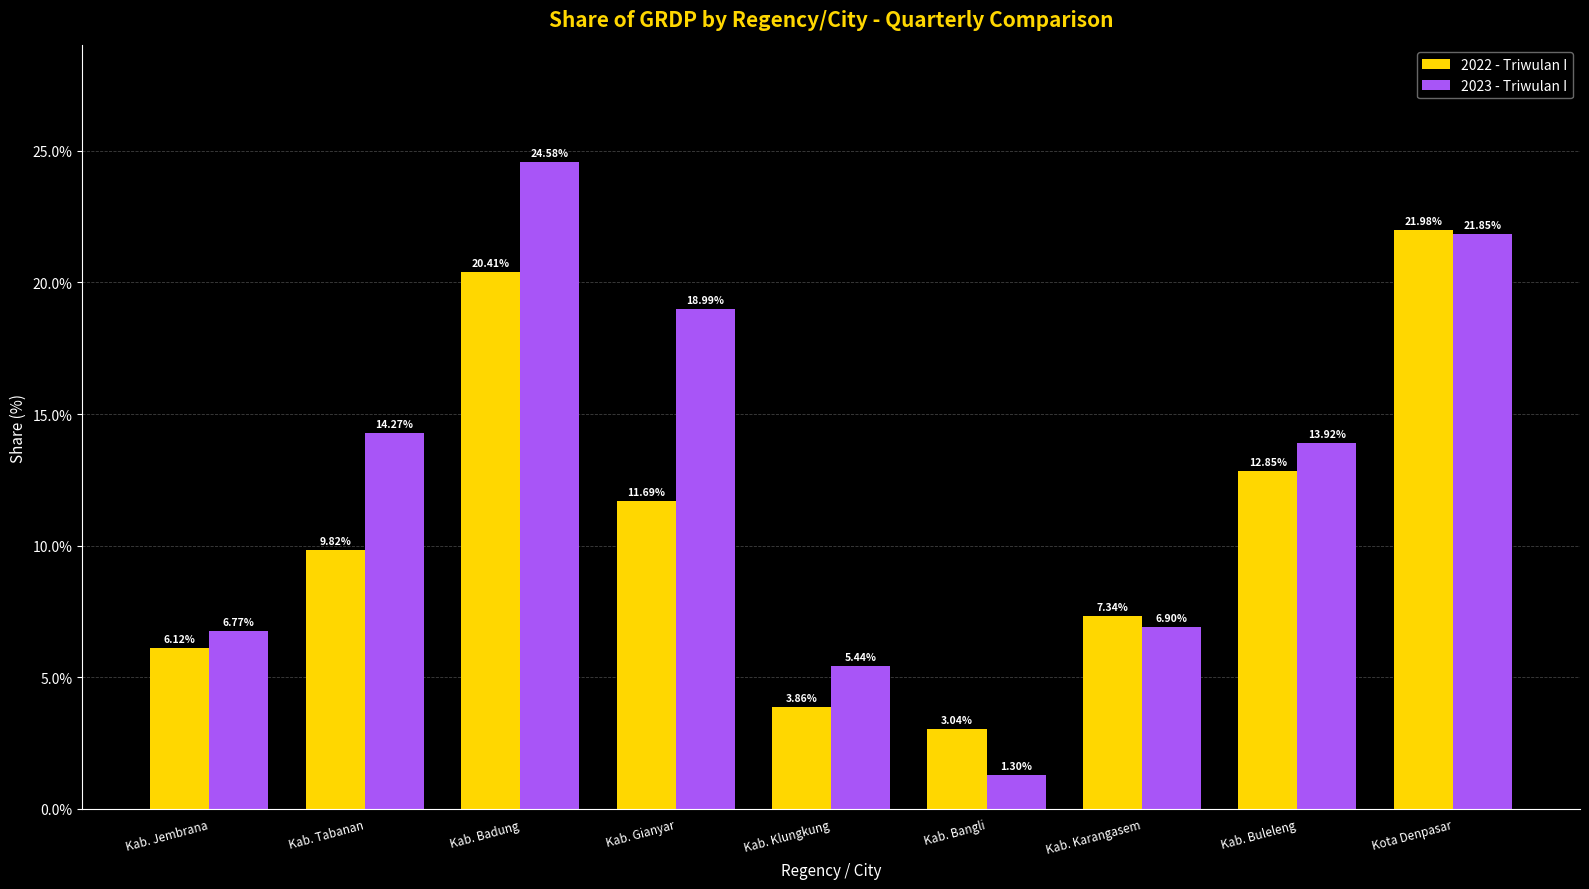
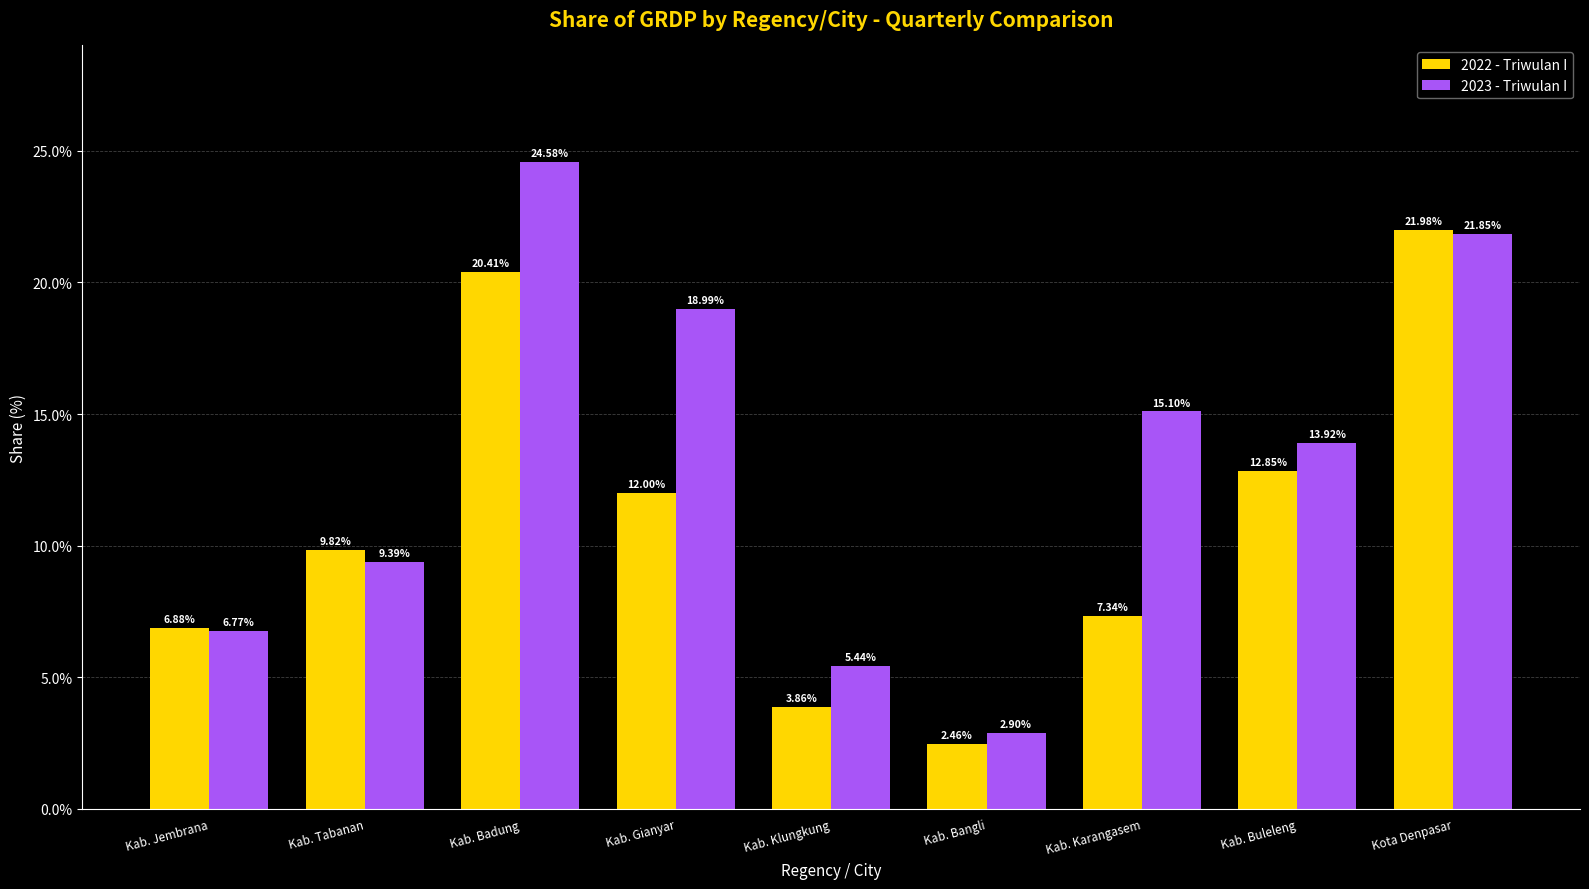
  {
    "2022 - Triwulan I": {
-     "Kab. Jembrana": "6.12%",
+     "Kab. Jembrana": "6.88%",
      "Kab. Tabanan": "9.82%",
      "Kab. Badung": "20.41%",
-     "Kab. Gianyar": "11.69%",
+     "Kab. Gianyar": "12.00%",
      "Kab. Klungkung": "3.86%",
-     "Kab. Bangli": "3.04%",
+     "Kab. Bangli": "2.46%",
      "Kab. Karangasem": "7.34%",
      "Kab. Buleleng": "12.85%",
      "Kota Denpasar": "21.98%"
    },
    "2023 - Triwulan I": {
      "Kab. Jembrana": "6.77%",
-     "Kab. Tabanan": "14.27%",
+     "Kab. Tabanan": "9.39%",
      "Kab. Badung": "24.58%",
      "Kab. Gianyar": "18.99%",
      "Kab. Klungkung": "5.44%",
-     "Kab. Bangli": "1.30%",
-     "Kab. Karangasem": "6.90%",
+     "Kab. Bangli": "2.90%",
+     "Kab. Karangasem": "15.10%",
      "Kab. Buleleng": "13.92%",
      "Kota Denpasar": "21.85%"
    }
  }
